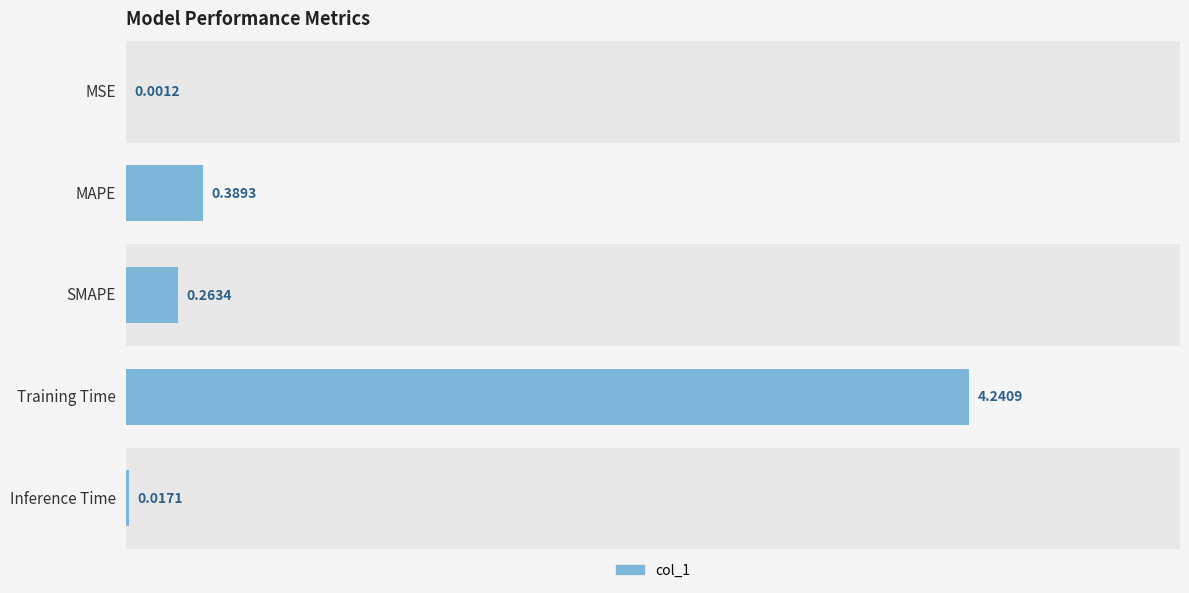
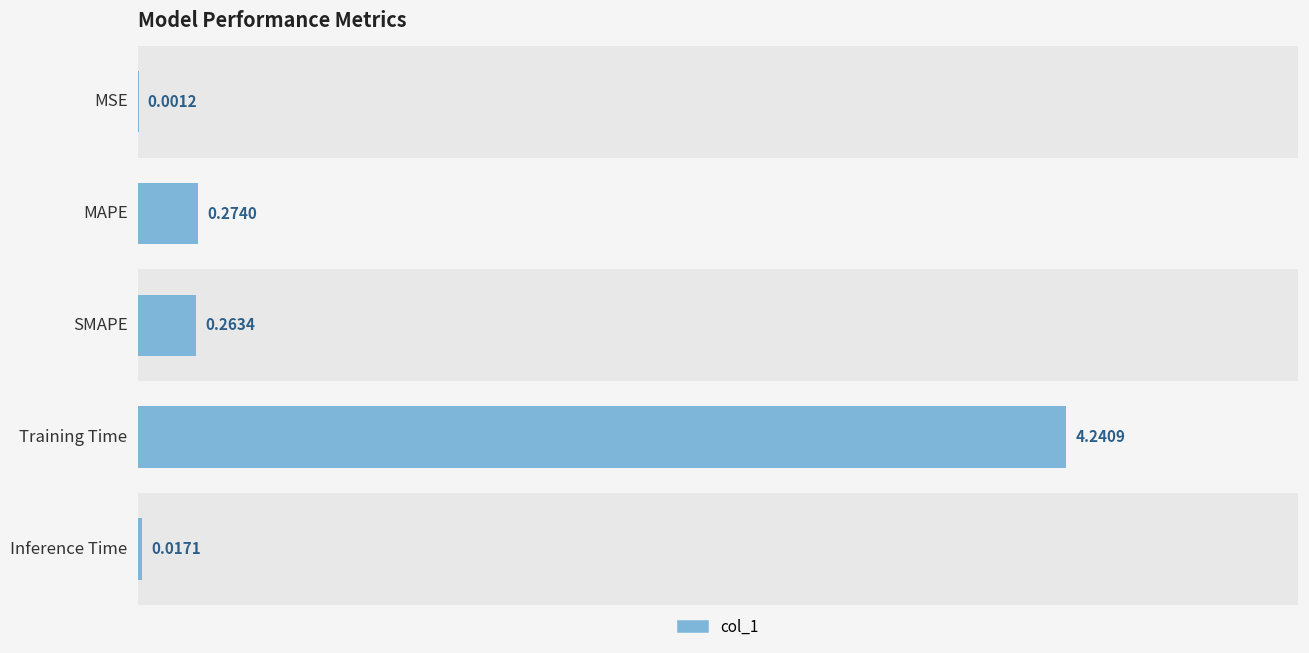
  {
    "MSE": 0.0012,
-   "MAPE": 0.3893,
+   "MAPE": 0.2740,
    "SMAPE": 0.2634,
    "Training Time": 4.2409,
    "Inference Time": 0.0171
  }
